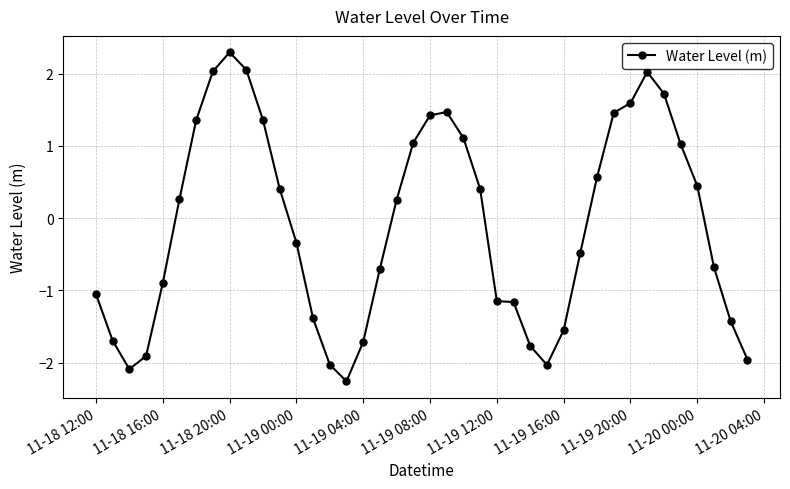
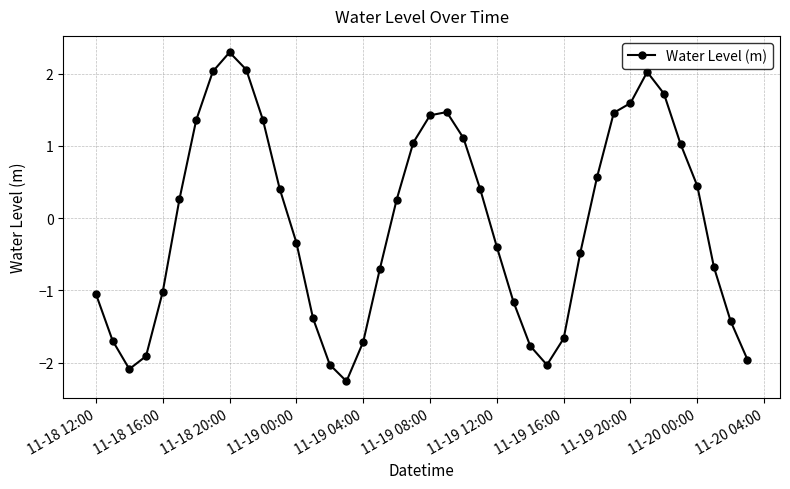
  {
    "11-18 12:00": -1.0,
-   "11-18 16:00": -0.9,
+   "11-18 16:00": -1.0,
    "11-18 20:00": 2.3,
    "11-19 00:00": -0.3,
    "11-19 04:00": -1.7,
    "11-19 08:00": 1.4,
-   "11-19 12:00": -1.1,
-   "11-19 16:00": -1.6,
+   "11-19 12:00": -0.4,
+   "11-19 16:00": -1.7,
    "11-19 20:00": 1.6,
    "11-20 00:00": 0.4
  }
